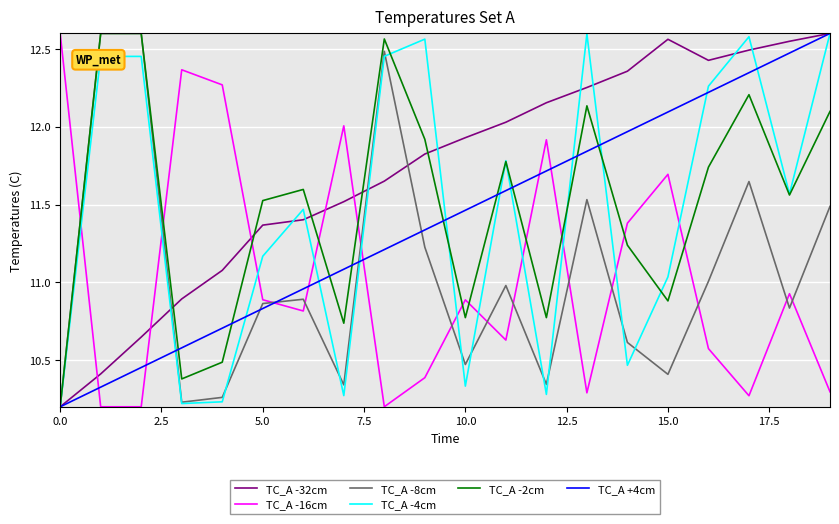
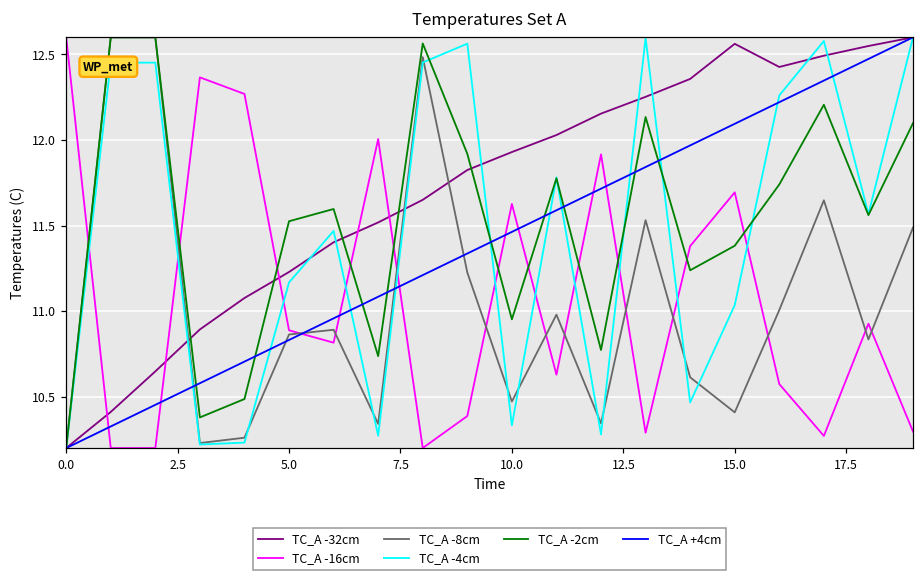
  {
    "TC_A -32cm": {
-     "5.0": 11.37,
+     "5.0": 11.23,
      "10.0": 11.93,
      "15.0": 12.56
    },
    "TC_A -16cm": {
      "0.0": 12.60,
      "5.0": 10.89,
-     "10.0": 10.89,
+     "10.0": 11.63,
      "15.0": 11.69
    },
    "TC_A -8cm": {
      "5.0": 10.86,
      "10.0": 10.47,
      "15.0": 10.41
    },
    "TC_A -4cm": {
      "5.0": 11.17,
      "10.0": 10.33,
      "15.0": 11.04
    },
    "TC_A -2cm": {
      "5.0": 11.53,
-     "10.0": 10.77,
-     "15.0": 10.88
+     "10.0": 10.95,
+     "15.0": 11.38
    },
    "TC_A +4cm": {
      "5.0": 10.83,
      "10.0": 11.46,
      "15.0": 12.09
    }
  }
